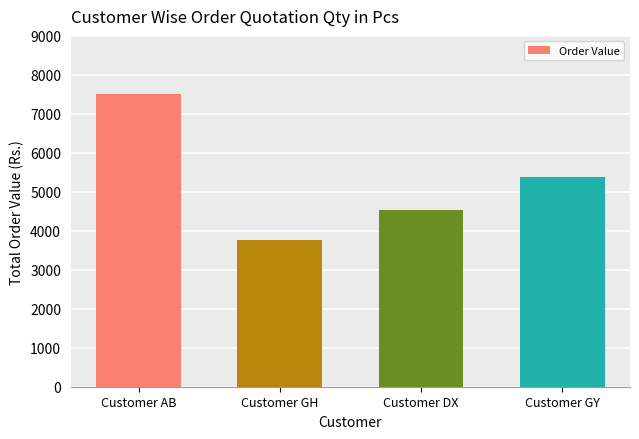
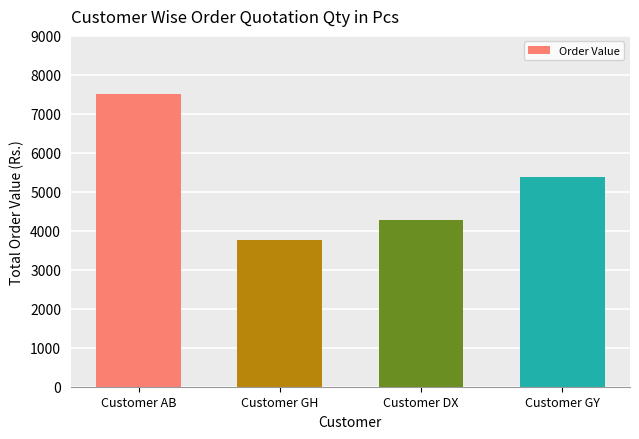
  {
    "Customer AB": 7500,
    "Customer GH": 3800,
-   "Customer DX": 4500,
+   "Customer DX": 4300,
    "Customer GY": 5400
  }
